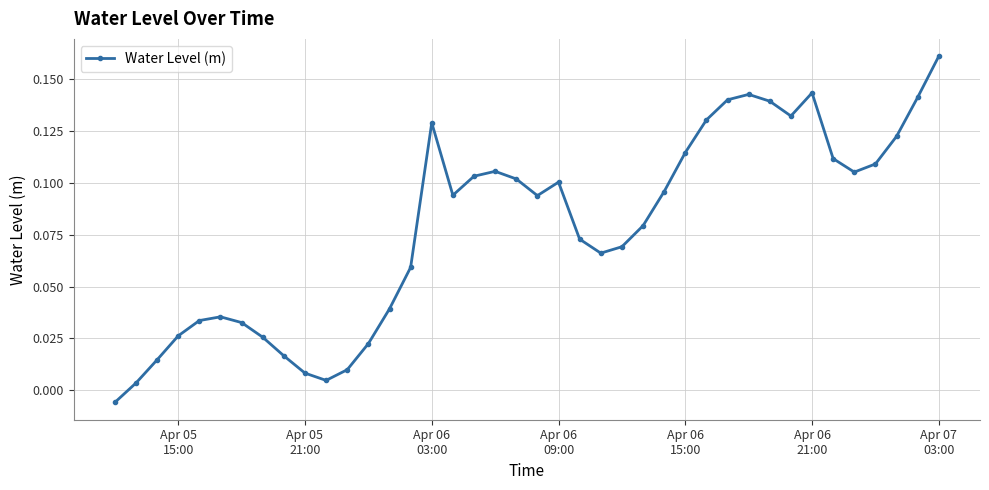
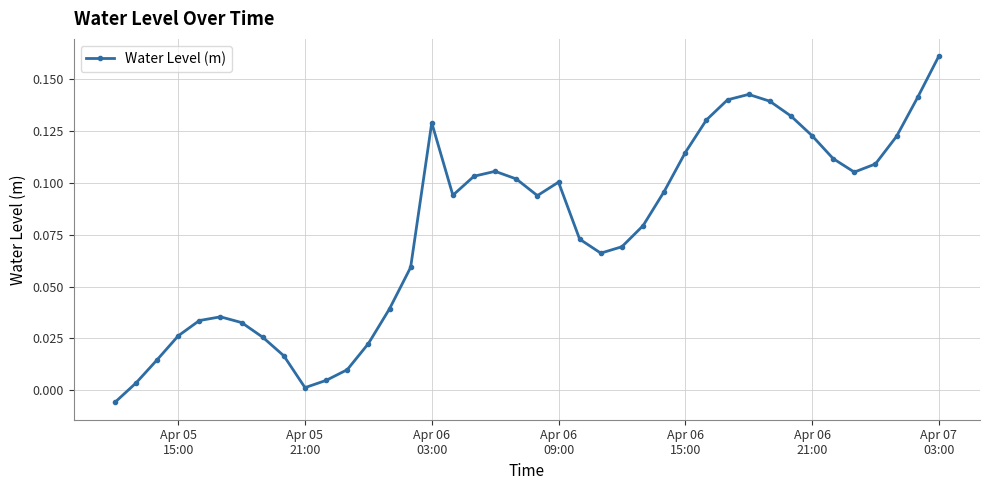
  {
    "Apr 05 15:00": 0.026,
-   "Apr 05 21:00": 0.008,
+   "Apr 05 21:00": 0.001,
    "Apr 06 03:00": 0.129,
    "Apr 06 09:00": 0.100,
    "Apr 06 15:00": 0.115,
-   "Apr 06 21:00": 0.143,
+   "Apr 06 21:00": 0.123,
    "Apr 07 03:00": 0.161
  }
